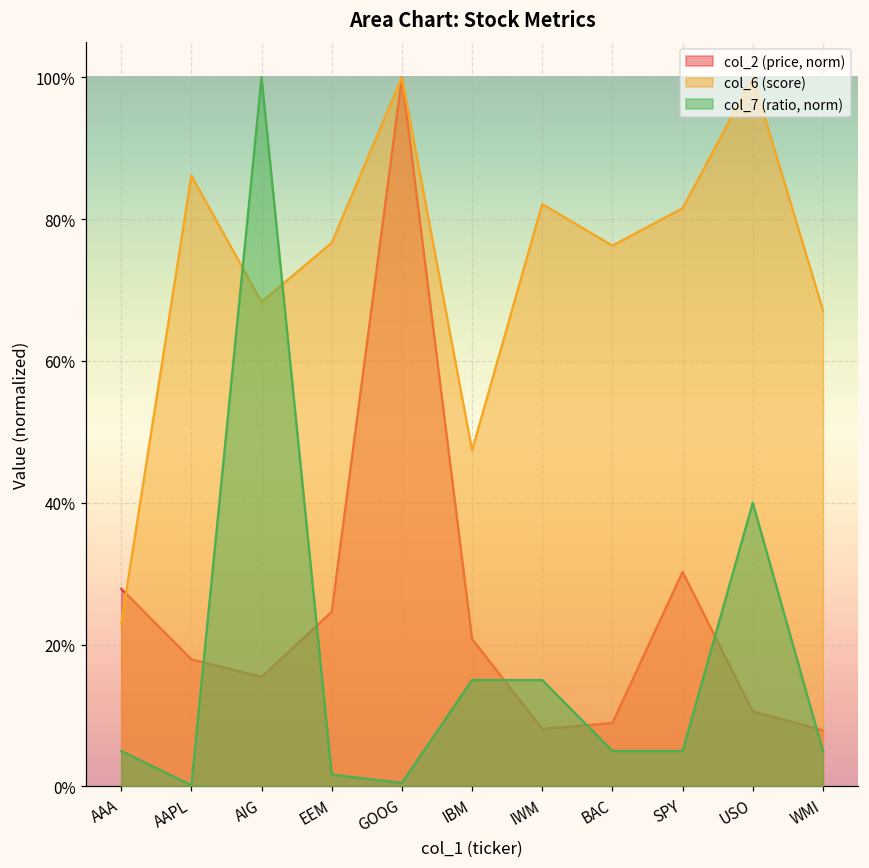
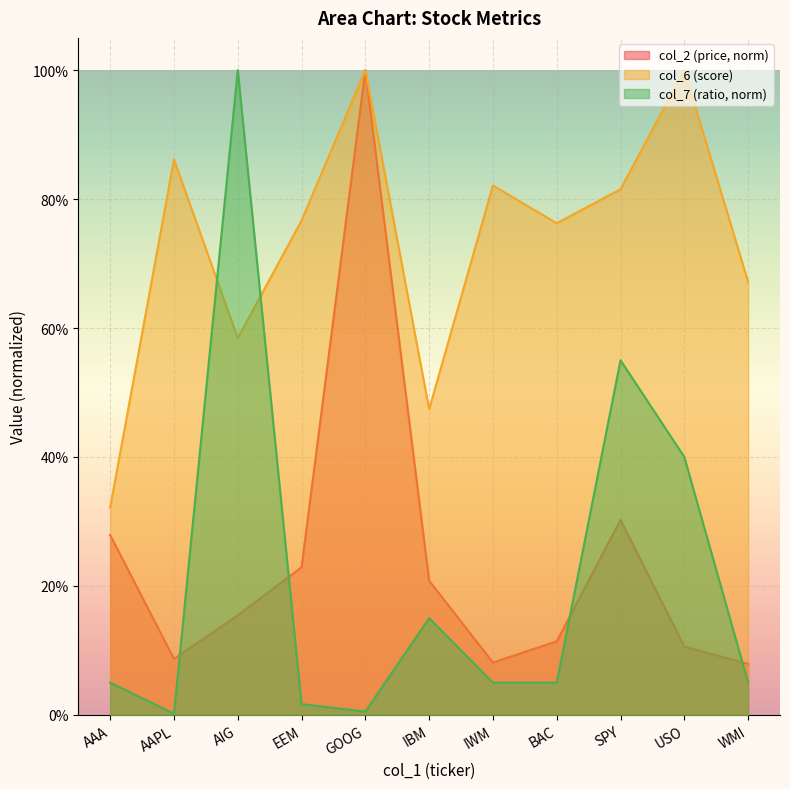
  {
    "col_2 (price, norm)": {
      "AAA": "28%",
-     "AAPL": "18%",
+     "AAPL": "9%",
      "AIG": "15%",
-     "EEM": "25%",
+     "EEM": "23%",
      "IBM": "21%",
      "IWM": "8%",
-     "BAC": "9%",
+     "BAC": "11%",
      "SPY": "30%",
      "USO": "11%",
      "WMI": "8%"
    },
    "col_6 (score)": {
-     "AAA": "23%",
+     "AAA": "32%",
      "AAPL": "86%",
-     "AIG": "68%",
+     "AIG": "58%",
      "EEM": "77%",
      "IBM": "47%",
      "IWM": "82%",
      "BAC": "76%",
      "SPY": "82%",
      "WMI": "67%"
    },
    "col_7 (ratio, norm)": {
      "AAA": "5%",
      "AAPL": "0%",
      "AIG": "100%",
      "EEM": "2%",
      "GOOG": "1%",
      "IBM": "15%",
-     "IWM": "15%",
+     "IWM": "5%",
      "BAC": "5%",
-     "SPY": "5%",
+     "SPY": "55%",
      "USO": "40%",
      "WMI": "5%"
    }
  }
